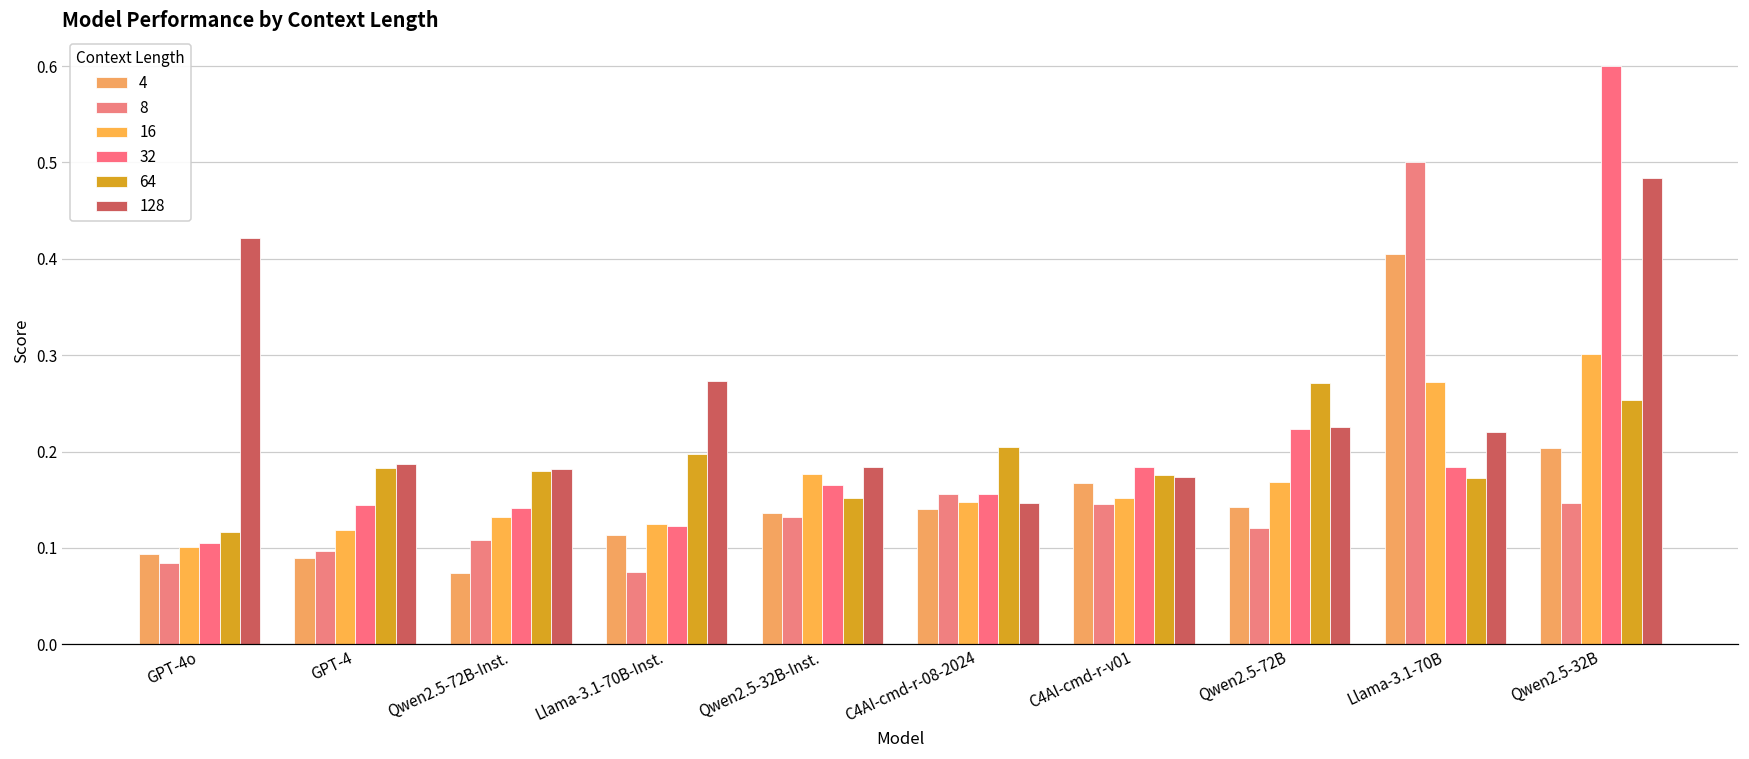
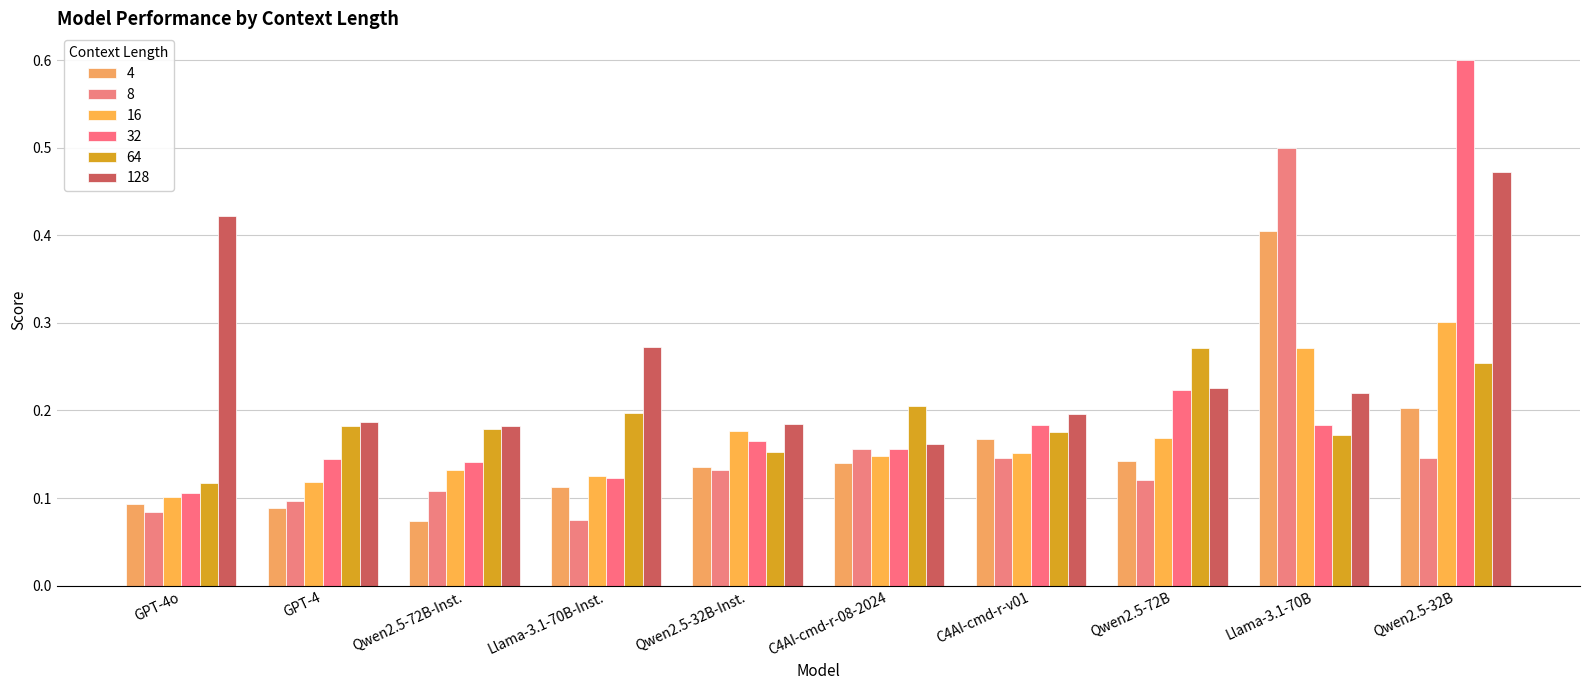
  {
    "128": {
      "GPT-4o": 0.42,
      "GPT-4": 0.19,
      "Qwen2.5-72B-Inst.": 0.18,
      "Llama-3.1-70B-Inst.": 0.27,
      "Qwen2.5-32B-Inst.": 0.18,
-     "C4AI-cmd-r-08-2024": 0.15,
-     "C4AI-cmd-r-v01": 0.17,
+     "C4AI-cmd-r-08-2024": 0.16,
+     "C4AI-cmd-r-v01": 0.20,
      "Qwen2.5-72B": 0.23,
      "Llama-3.1-70B": 0.22,
-     "Qwen2.5-32B": 0.48
+     "Qwen2.5-32B": 0.47
    }
  }
